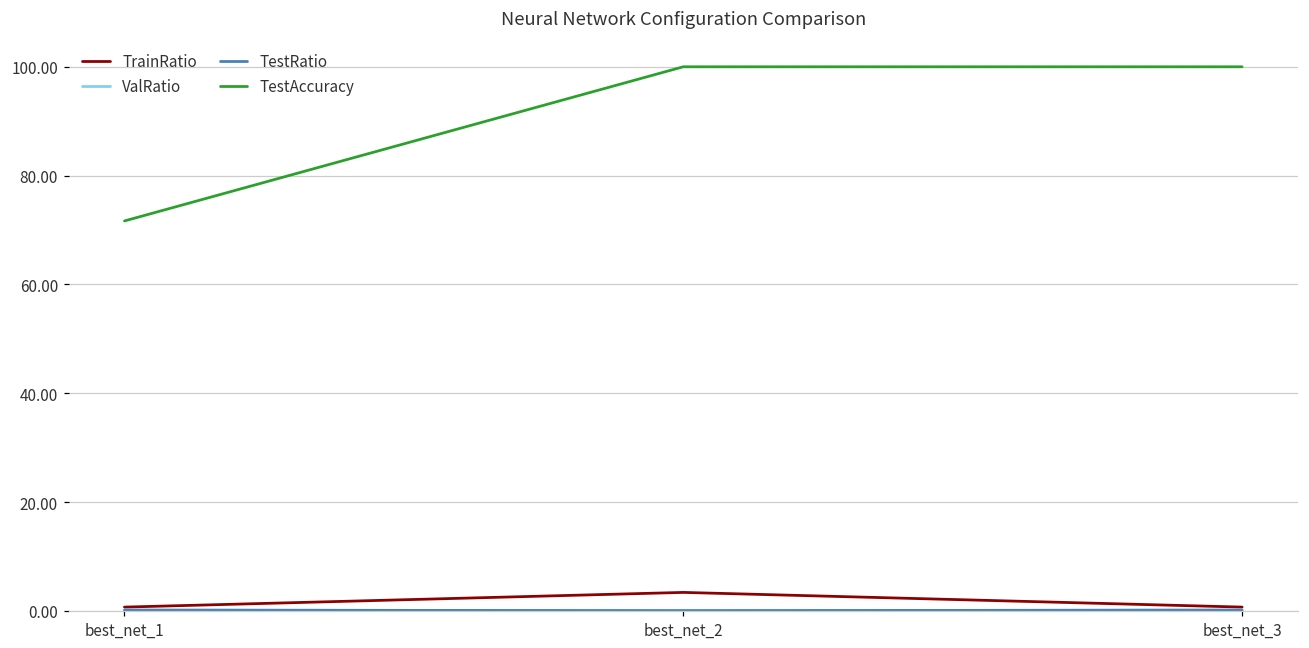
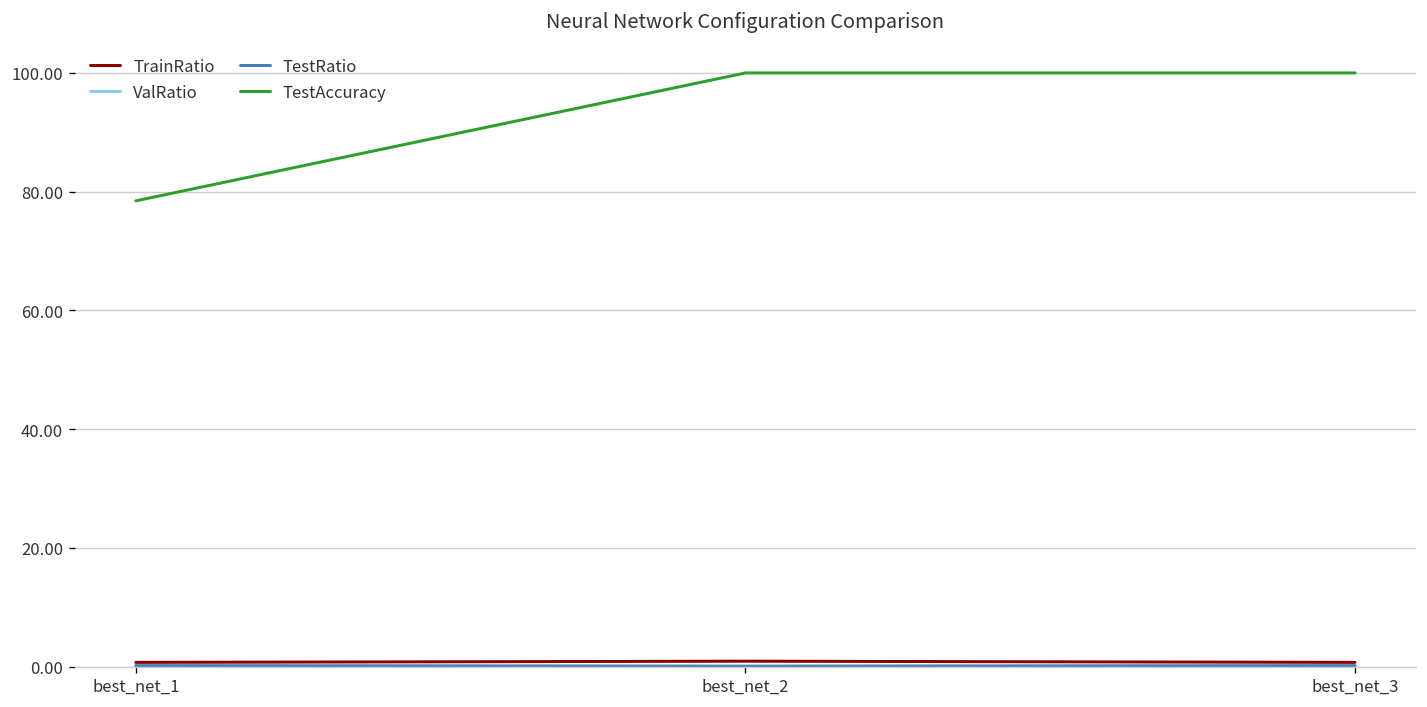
  {
    "TrainRatio": {
      "best_net_1": 1,
-     "best_net_2": 3,
+     "best_net_2": 1,
      "best_net_3": 1
    },
    "TestRatio": {
      "best_net_1": 0,
      "best_net_2": 0,
      "best_net_3": 0
    },
    "TestAccuracy": {
-     "best_net_1": 72,
+     "best_net_1": 78,
      "best_net_2": 100,
      "best_net_3": 100
    }
  }
